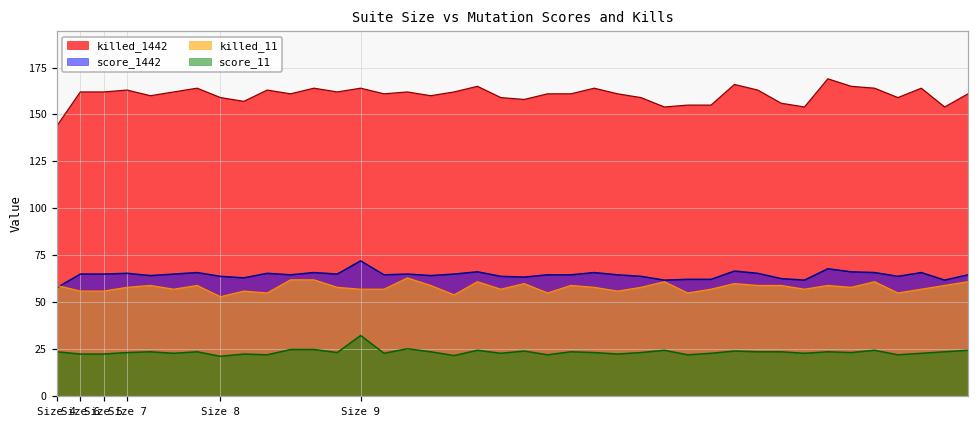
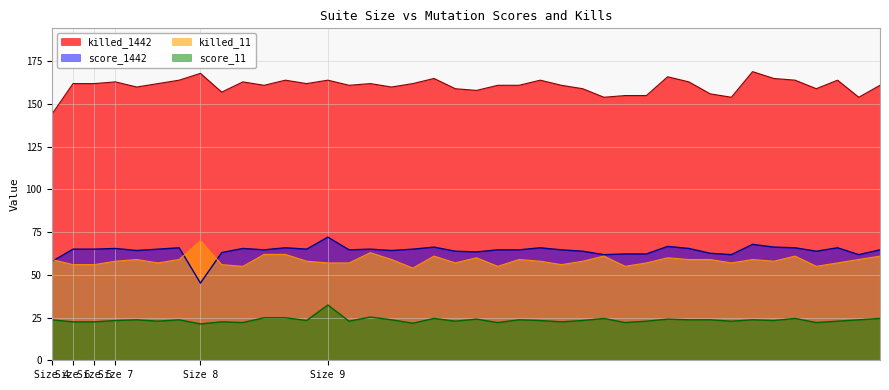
  {
    "killed_1442": {
-     "Size 8": 159,
+     "Size 8": 168,
      "Size 9": 164
    },
    "score_1442": {
-     "Size 8": 64,
+     "Size 8": 45,
      "Size 9": 72
    },
    "killed_11": {
-     "Size 8": 53,
+     "Size 8": 70,
      "Size 9": 57
    },
    "score_11": {
      "Size 8": 21,
      "Size 9": 32
    }
  }
